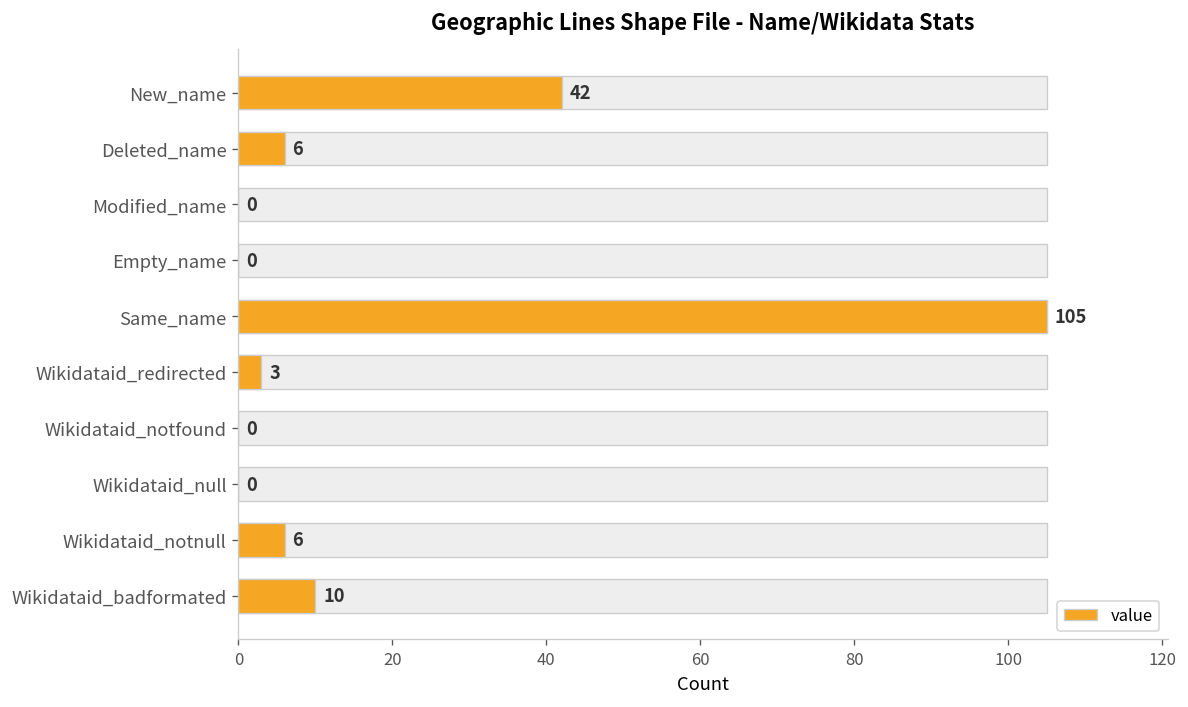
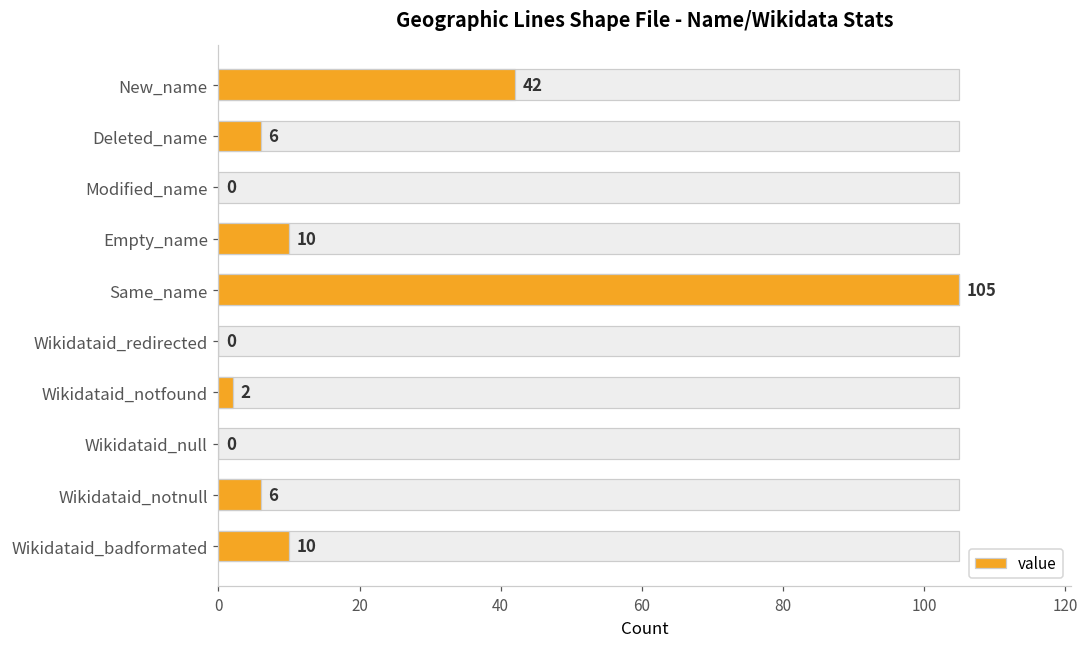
  {
    "value": {
      "Modified_name": 0,
-     "Empty_name": 0,
+     "Empty_name": 10,
      "Same_name": 105,
-     "Wikidataid_redirected": 3,
-     "Wikidataid_notfound": 0,
+     "Wikidataid_redirected": 0,
+     "Wikidataid_notfound": 2,
      "Wikidataid_null": 0
    }
  }
